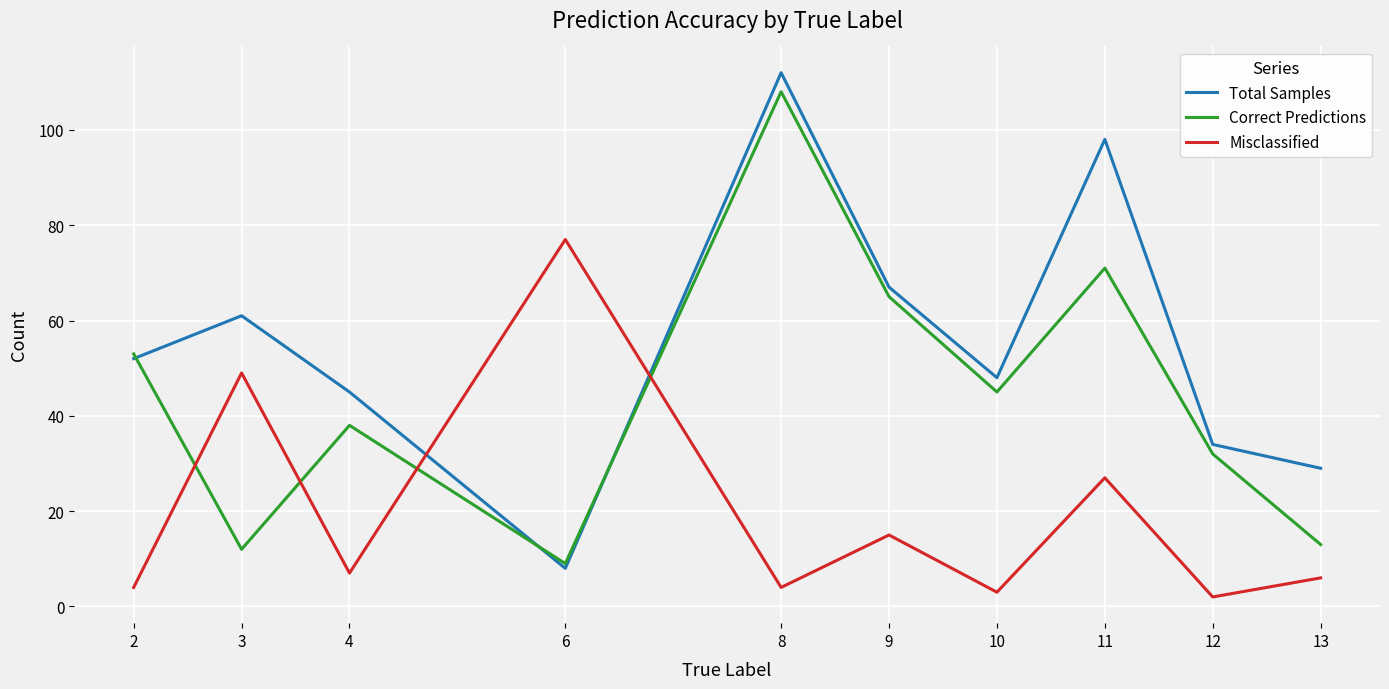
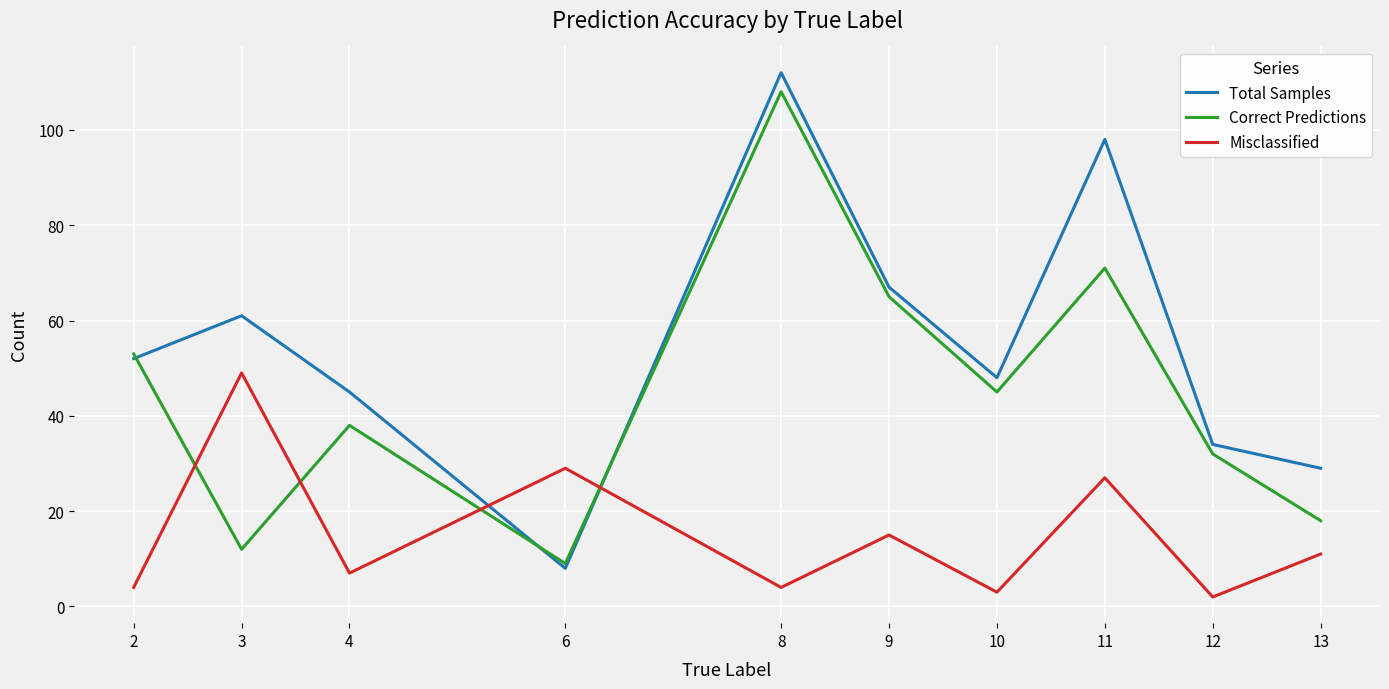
  {
    "Total Samples": {
      "2": 52,
      "3": 61,
      "4": 45,
      "6": 8,
      "8": 112,
      "9": 67,
      "10": 48,
      "11": 98,
      "12": 34,
      "13": 29
    },
    "Correct Predictions": {
      "2": 53,
      "3": 12,
      "4": 38,
      "6": 9,
      "8": 108,
      "9": 65,
      "10": 45,
      "11": 71,
      "12": 32,
-     "13": 13
+     "13": 18
    },
    "Misclassified": {
      "2": 4,
      "3": 49,
      "4": 7,
-     "6": 77,
+     "6": 29,
      "8": 4,
      "9": 15,
      "10": 3,
      "11": 27,
      "12": 2,
-     "13": 6
+     "13": 11
    }
  }
